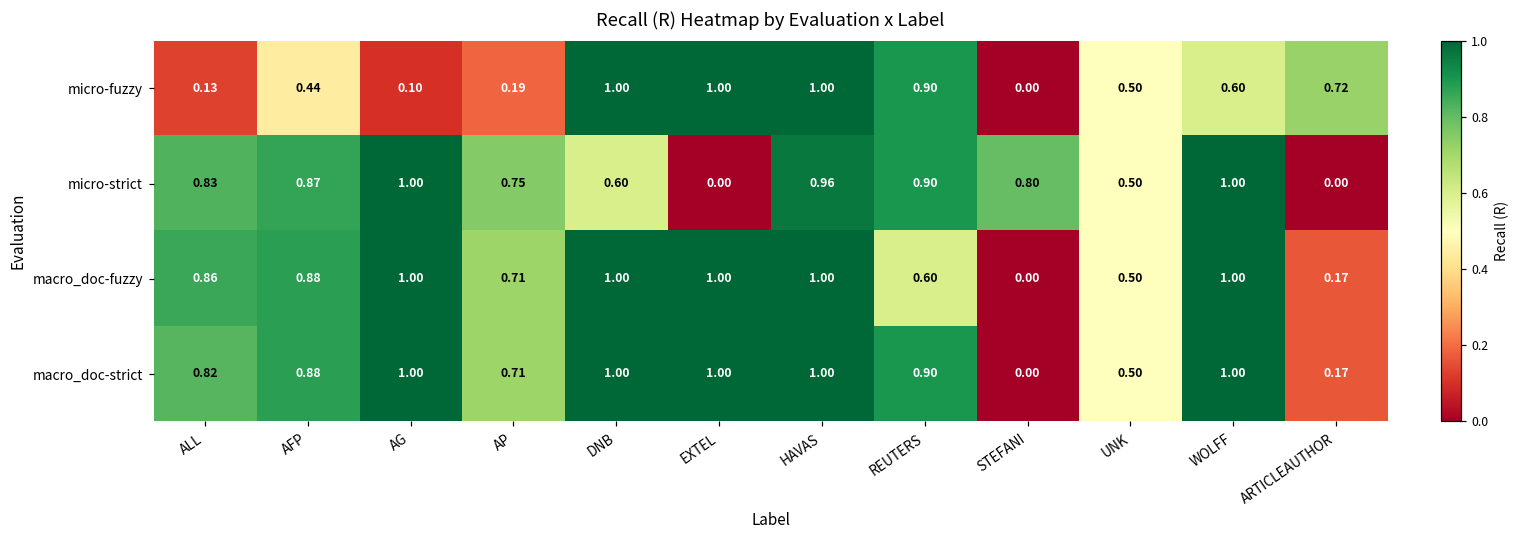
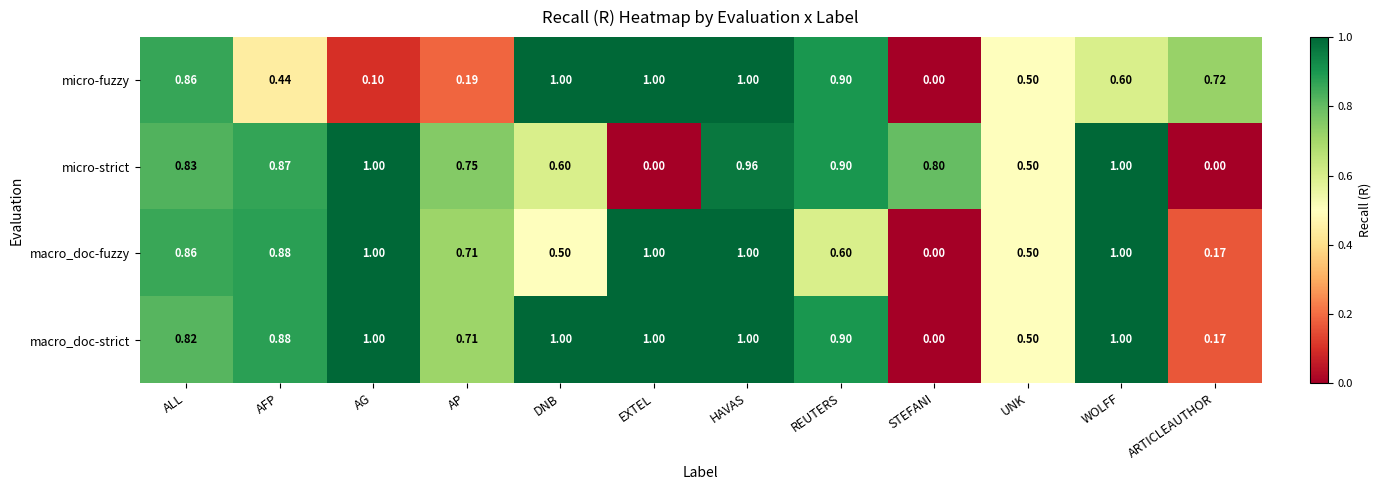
  {
    "micro-fuzzy": {
-     "ALL": 0.13,
+     "ALL": 0.86,
      "AFP": 0.44,
      "AG": 0.10,
      "AP": 0.19,
      "DNB": 1.00,
      "EXTEL": 1.00,
      "HAVAS": 1.00,
      "REUTERS": 0.90,
      "STEFANI": 0.00,
      "UNK": 0.50,
      "WOLFF": 0.60,
      "ARTICLEAUTHOR": 0.72
    },
    "micro-strict": {
      "ALL": 0.83,
      "AFP": 0.87,
      "AG": 1.00,
      "AP": 0.75,
      "DNB": 0.60,
      "EXTEL": 0.00,
      "HAVAS": 0.96,
      "REUTERS": 0.90,
      "STEFANI": 0.80,
      "UNK": 0.50,
      "WOLFF": 1.00,
      "ARTICLEAUTHOR": 0.00
    },
    "macro_doc-fuzzy": {
      "ALL": 0.86,
      "AFP": 0.88,
      "AG": 1.00,
      "AP": 0.71,
-     "DNB": 1.00,
+     "DNB": 0.50,
      "EXTEL": 1.00,
      "HAVAS": 1.00,
      "REUTERS": 0.60,
      "STEFANI": 0.00,
      "UNK": 0.50,
      "WOLFF": 1.00,
      "ARTICLEAUTHOR": 0.17
    },
    "macro_doc-strict": {
      "ALL": 0.82,
      "AFP": 0.88,
      "AG": 1.00,
      "AP": 0.71,
      "DNB": 1.00,
      "EXTEL": 1.00,
      "HAVAS": 1.00,
      "REUTERS": 0.90,
      "STEFANI": 0.00,
      "UNK": 0.50,
      "WOLFF": 1.00,
      "ARTICLEAUTHOR": 0.17
    }
  }
